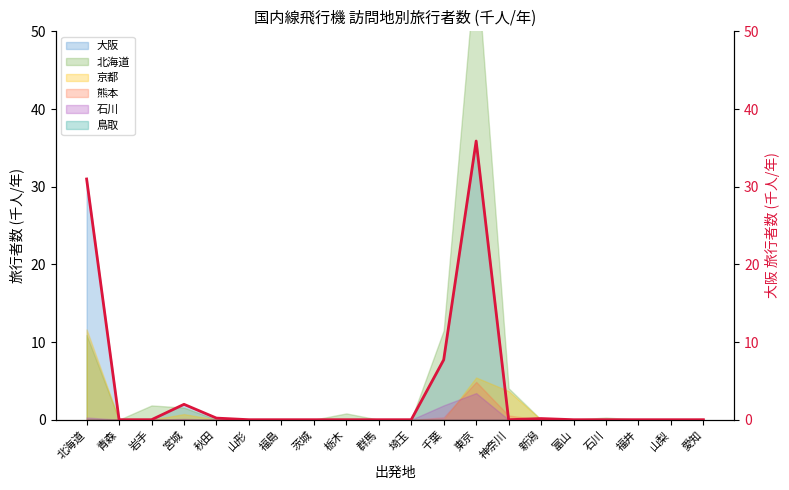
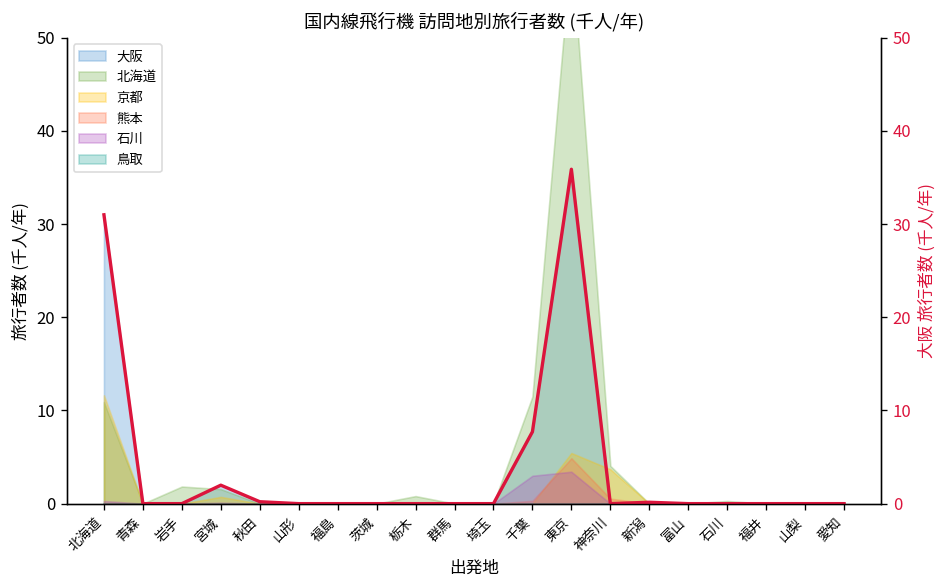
  {
    "石川": {
-     "千葉": 2,
+     "千葉": 3,
      "東京": 3
    }
  }
